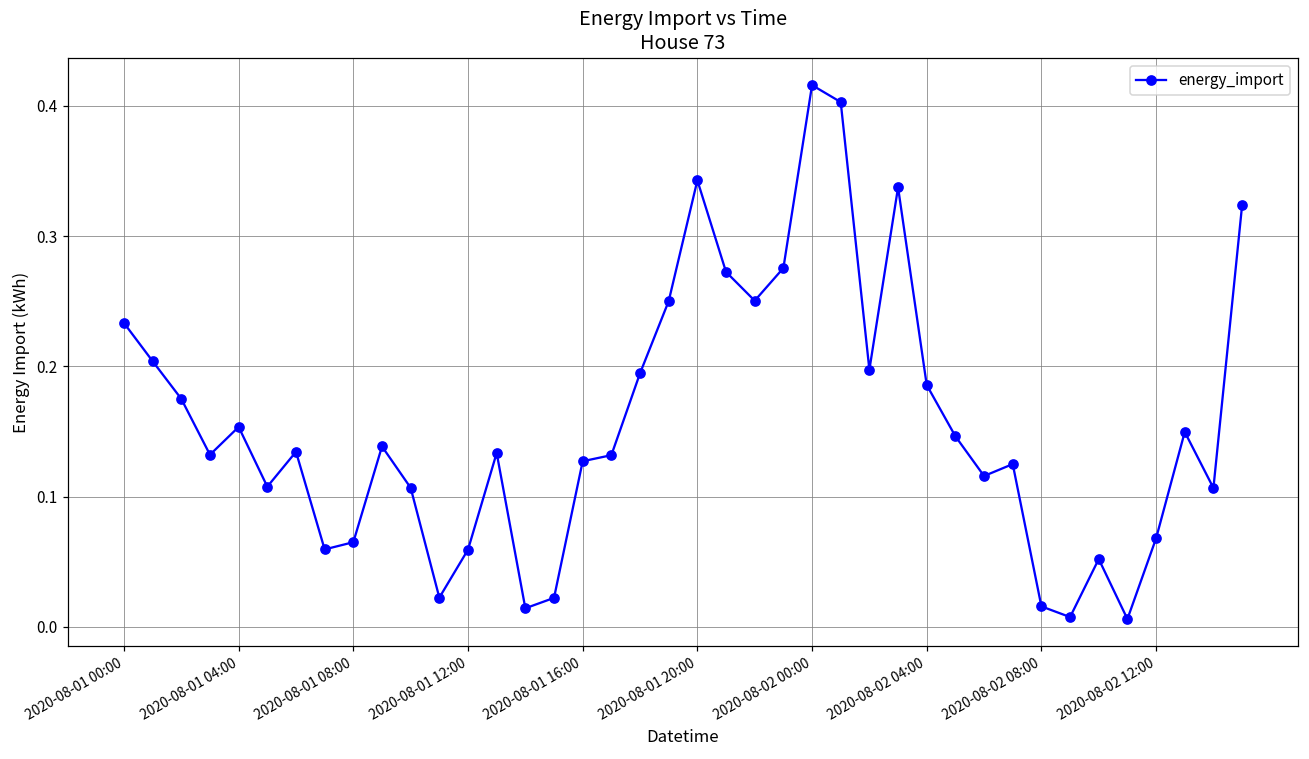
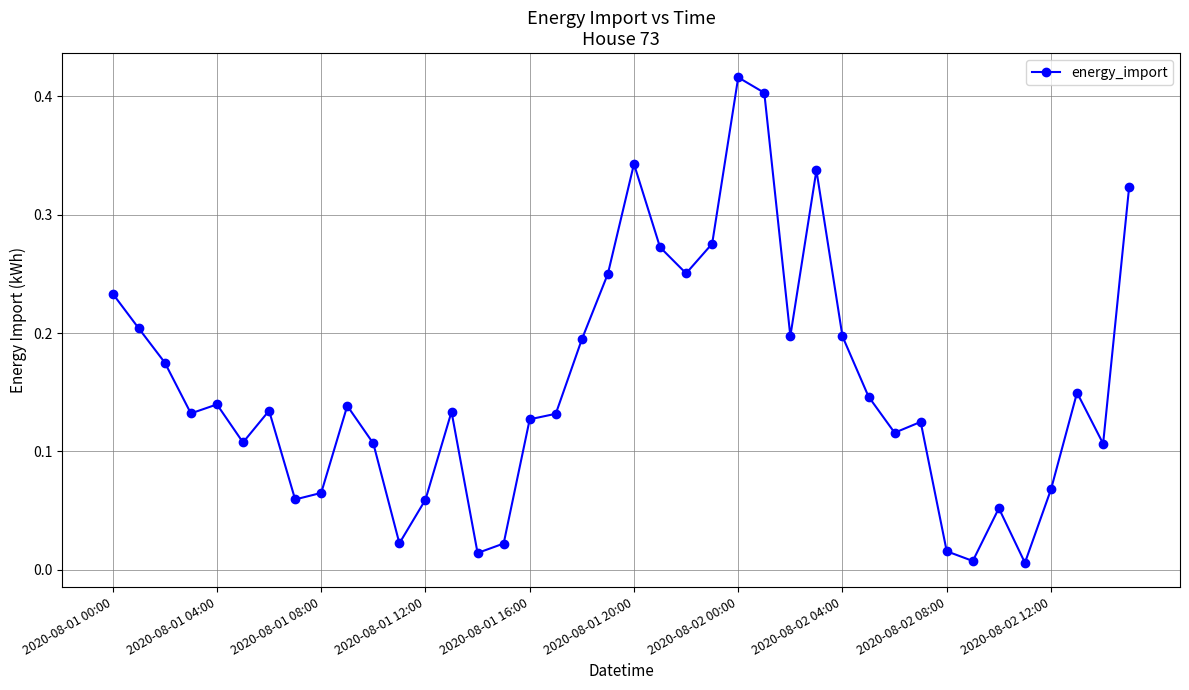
  {
    "2020-08-01 00:00": 0.233,
-   "2020-08-01 04:00": 0.154,
+   "2020-08-01 04:00": 0.140,
    "2020-08-01 08:00": 0.065,
    "2020-08-01 12:00": 0.059,
    "2020-08-01 16:00": 0.127,
    "2020-08-01 20:00": 0.343,
    "2020-08-02 00:00": 0.416,
-   "2020-08-02 04:00": 0.186,
+   "2020-08-02 04:00": 0.197,
    "2020-08-02 08:00": 0.016,
    "2020-08-02 12:00": 0.068
  }
